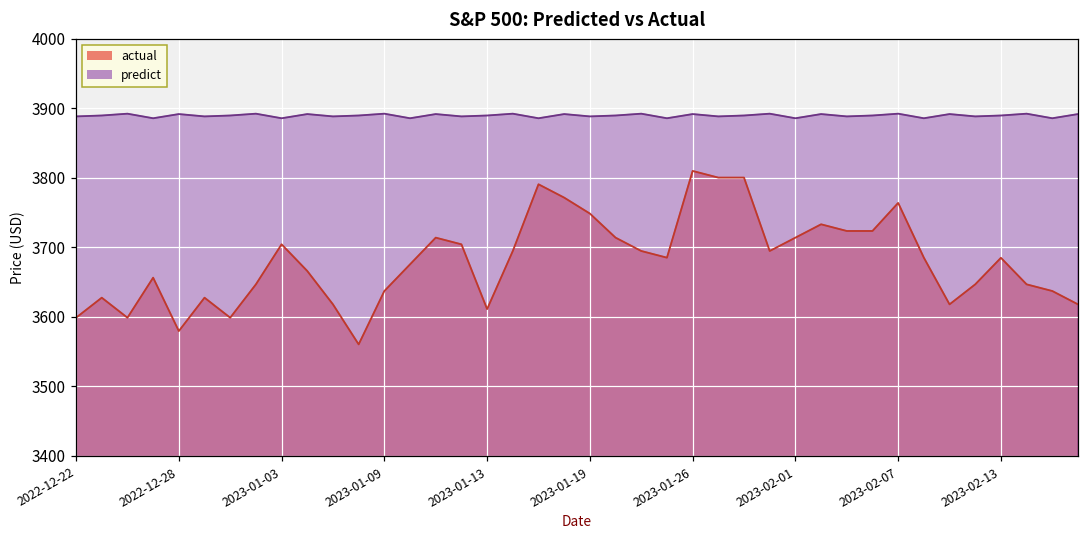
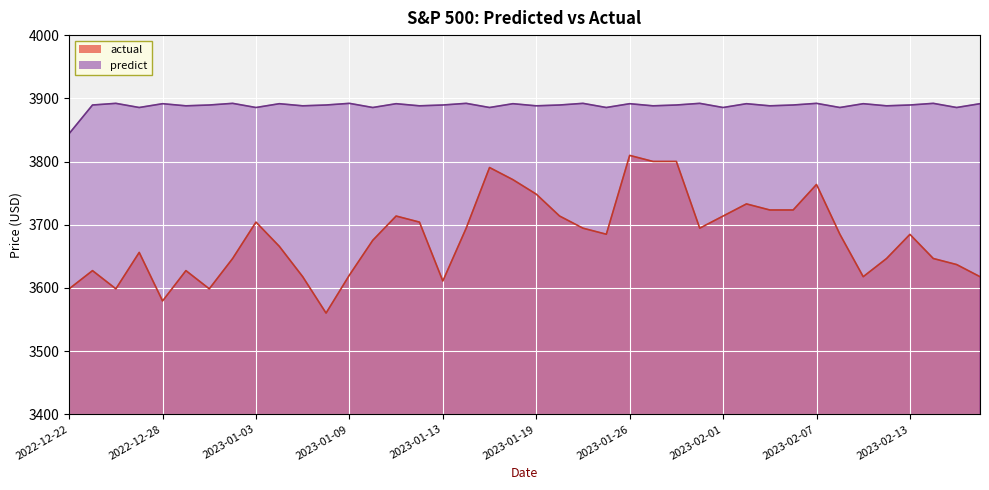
  {
    "actual": {
      "2022-12-22": 3600,
      "2022-12-28": 3580,
      "2023-01-03": 3700,
-     "2023-01-09": 3640,
+     "2023-01-09": 3620,
      "2023-01-13": 3610,
      "2023-01-19": 3750,
      "2023-01-26": 3810,
      "2023-02-01": 3710,
      "2023-02-07": 3760,
      "2023-02-13": 3680
    },
    "predict": {
-     "2022-12-22": 3890,
+     "2022-12-22": 3840,
      "2022-12-28": 3890,
      "2023-01-03": 3890,
      "2023-01-09": 3890,
      "2023-01-13": 3890,
      "2023-01-19": 3890,
      "2023-01-26": 3890,
      "2023-02-01": 3890,
      "2023-02-07": 3890,
      "2023-02-13": 3890
    }
  }
